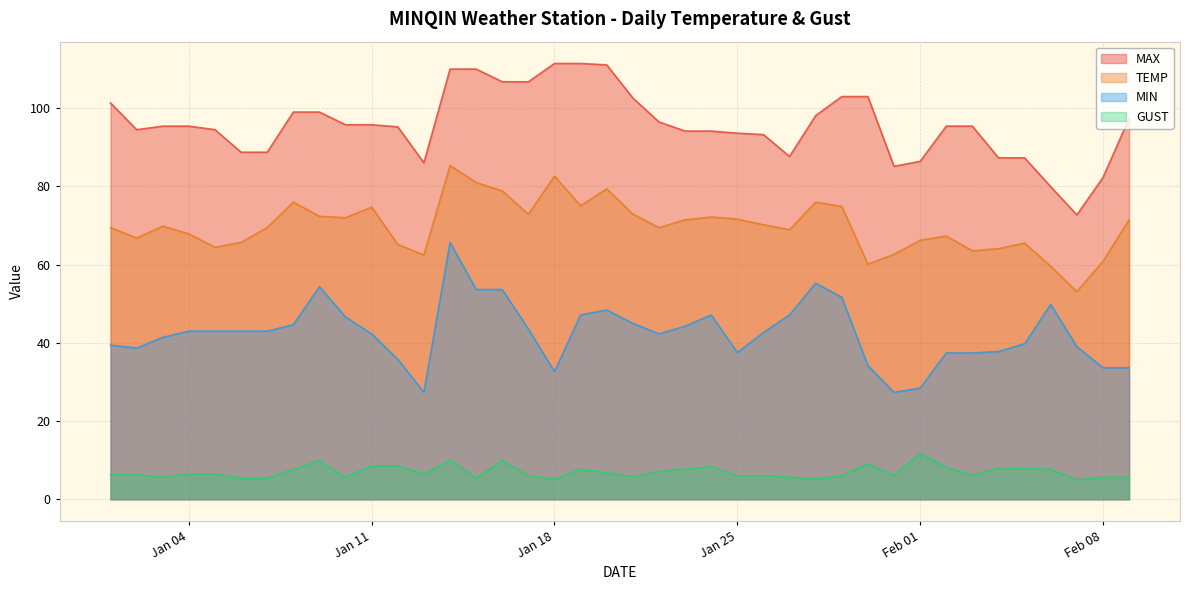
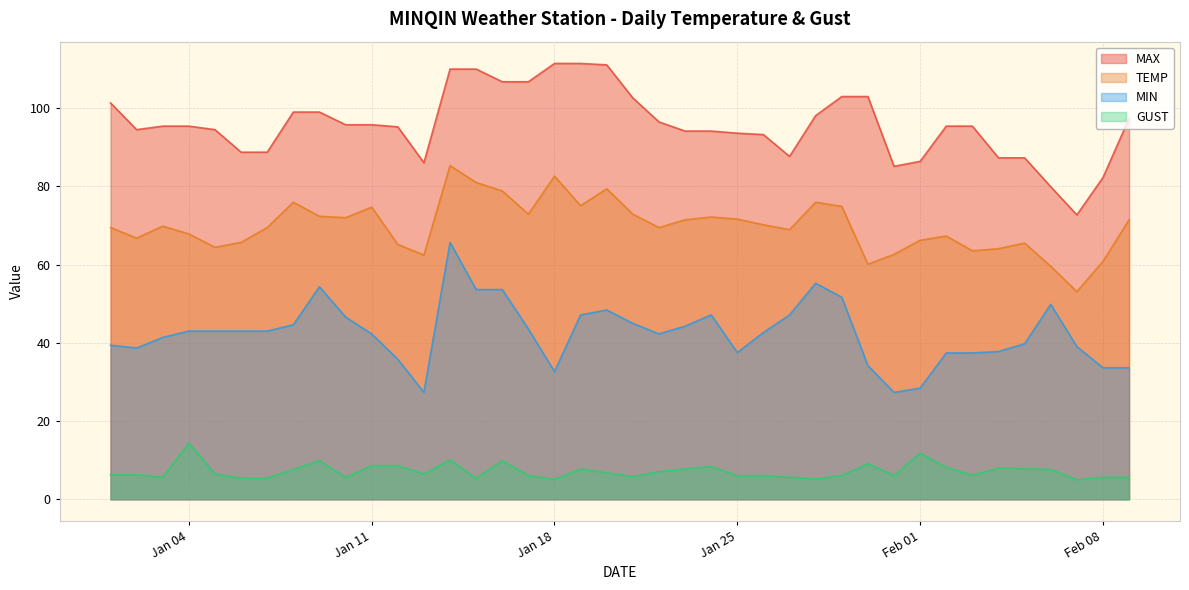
  {
    "MIN": {
      "Jan 04": 43,
      "Jan 11": 42,
      "Jan 18": 33,
      "Jan 25": 38,
      "Feb 01": 28,
      "Feb 08": 34
    },
    "GUST": {
-     "Jan 04": 6,
+     "Jan 04": 14,
      "Jan 11": 9,
      "Jan 18": 5,
      "Jan 25": 6,
      "Feb 01": 12,
      "Feb 08": 6
    }
  }
